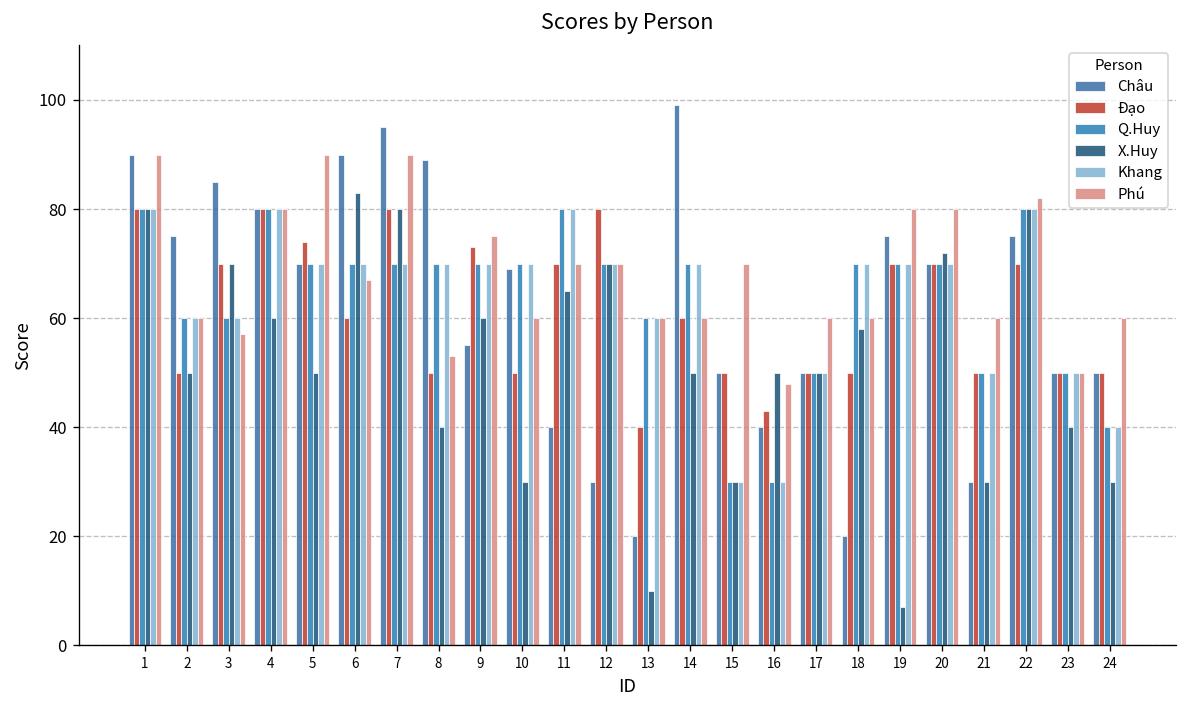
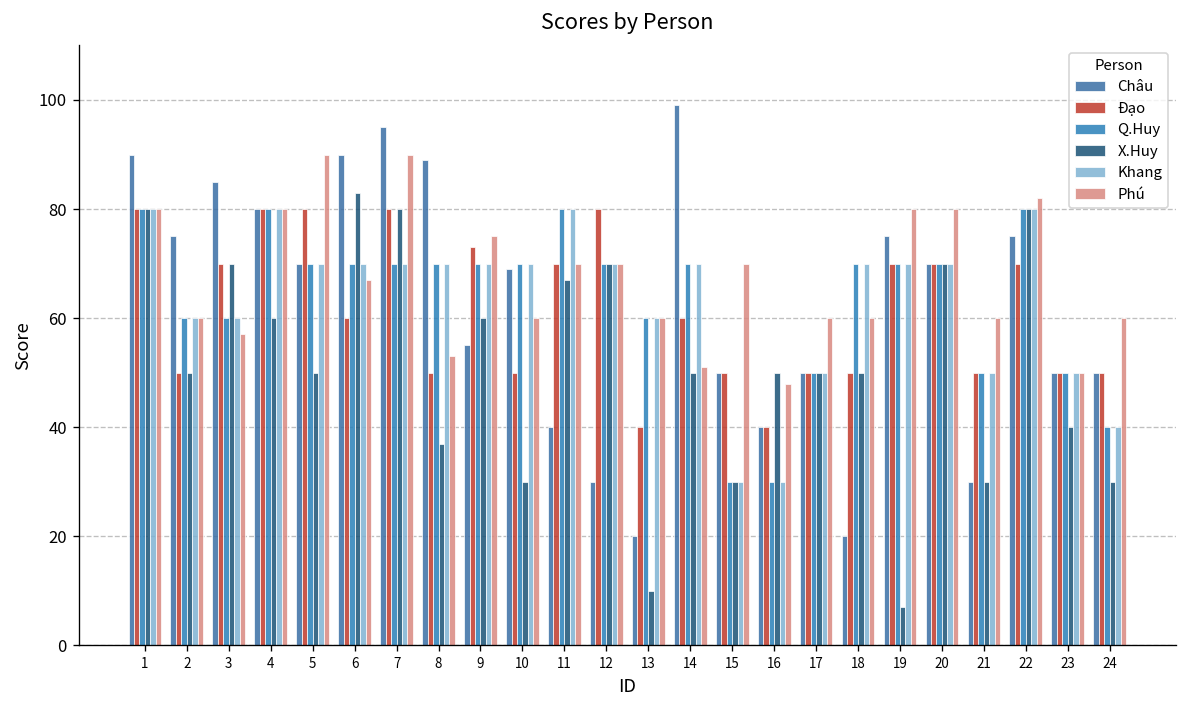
  {
    "Đạo": {
      "1": 80,
      "2": 50,
      "3": 70,
      "4": 80,
-     "5": 74,
+     "5": 80,
      "6": 60,
      "7": 80,
      "8": 50,
      "9": 73,
      "10": 50,
      "11": 70,
      "12": 80,
      "13": 40,
      "14": 60,
      "15": 50,
-     "16": 43,
+     "16": 40,
      "17": 50,
      "18": 50,
      "19": 70,
      "20": 70,
      "21": 50,
      "22": 70,
      "23": 50,
      "24": 50
    },
    "X.Huy": {
      "1": 80,
      "2": 50,
      "3": 70,
      "4": 60,
      "5": 50,
      "6": 83,
      "7": 80,
-     "8": 40,
+     "8": 37,
      "9": 60,
      "10": 30,
-     "11": 65,
+     "11": 67,
      "12": 70,
      "13": 10,
      "14": 50,
      "15": 30,
      "16": 50,
      "17": 50,
-     "18": 58,
+     "18": 50,
      "19": 7,
-     "20": 72,
+     "20": 70,
      "21": 30,
      "22": 80,
      "23": 40,
      "24": 30
    },
    "Khang": {
      "1": 80,
      "2": 60,
      "3": 60,
      "4": 80,
      "5": 70,
      "6": 70,
      "7": 70,
      "8": 70,
      "9": 70,
      "10": 70,
      "11": 80,
      "12": 70,
      "13": 60,
      "14": 70,
      "15": 30,
      "16": 30,
      "17": 50,
      "18": 70,
      "19": 70,
      "20": 70,
      "21": 50,
      "22": 80,
      "23": 50,
      "24": 40
    },
    "Phú": {
-     "1": 90,
+     "1": 80,
      "2": 60,
      "3": 57,
      "4": 80,
      "5": 90,
      "6": 67,
      "7": 90,
      "8": 53,
      "9": 75,
      "10": 60,
      "11": 70,
      "12": 70,
      "13": 60,
-     "14": 60,
+     "14": 51,
      "15": 70,
      "16": 48,
      "17": 60,
      "18": 60,
      "19": 80,
      "20": 80,
      "21": 60,
      "22": 82,
      "23": 50,
      "24": 60
    }
  }
